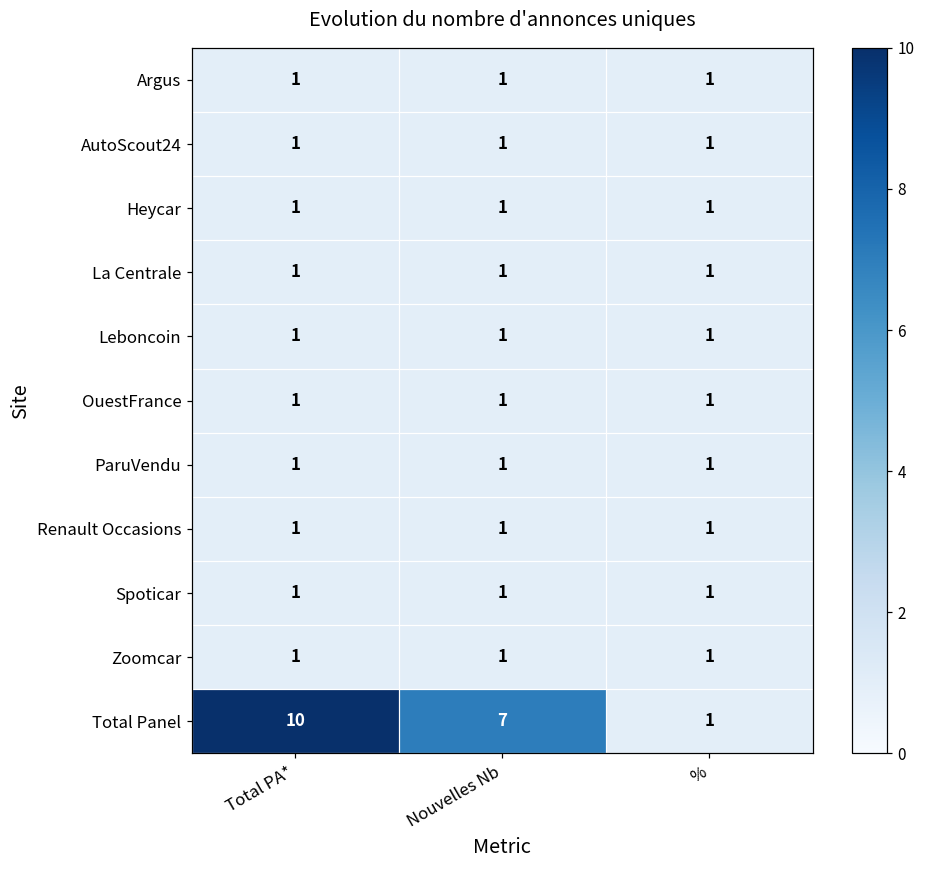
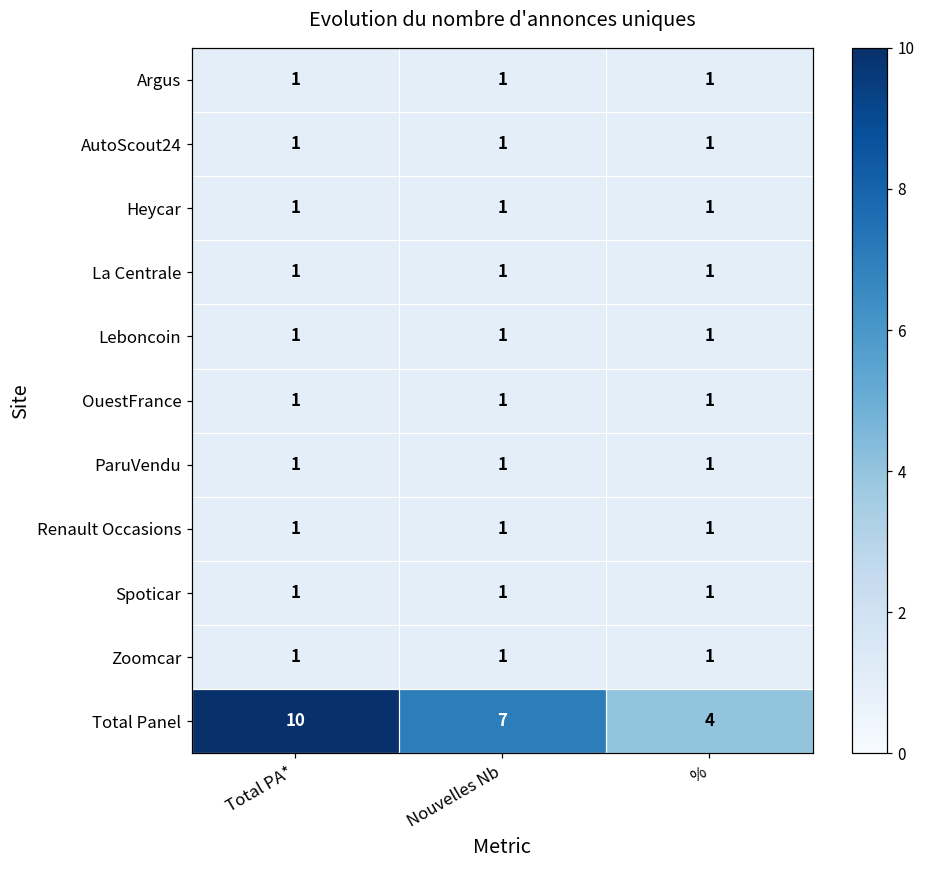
  {
    "Argus": {
      "Total PA*": 1,
      "Nouvelles Nb": 1,
      "%": 1
    },
    "AutoScout24": {
      "Total PA*": 1,
      "Nouvelles Nb": 1,
      "%": 1
    },
    "Heycar": {
      "Total PA*": 1,
      "Nouvelles Nb": 1,
      "%": 1
    },
    "La Centrale": {
      "Total PA*": 1,
      "Nouvelles Nb": 1,
      "%": 1
    },
    "Leboncoin": {
      "Total PA*": 1,
      "Nouvelles Nb": 1,
      "%": 1
    },
    "OuestFrance": {
      "Total PA*": 1,
      "Nouvelles Nb": 1,
      "%": 1
    },
    "ParuVendu": {
      "Total PA*": 1,
      "Nouvelles Nb": 1,
      "%": 1
    },
    "Renault Occasions": {
      "Total PA*": 1,
      "Nouvelles Nb": 1,
      "%": 1
    },
    "Spoticar": {
      "Total PA*": 1,
      "Nouvelles Nb": 1,
      "%": 1
    },
    "Zoomcar": {
      "Total PA*": 1,
      "Nouvelles Nb": 1,
      "%": 1
    },
    "Total Panel": {
      "Total PA*": 10,
      "Nouvelles Nb": 7,
-     "%": 1
+     "%": 4
    }
  }
